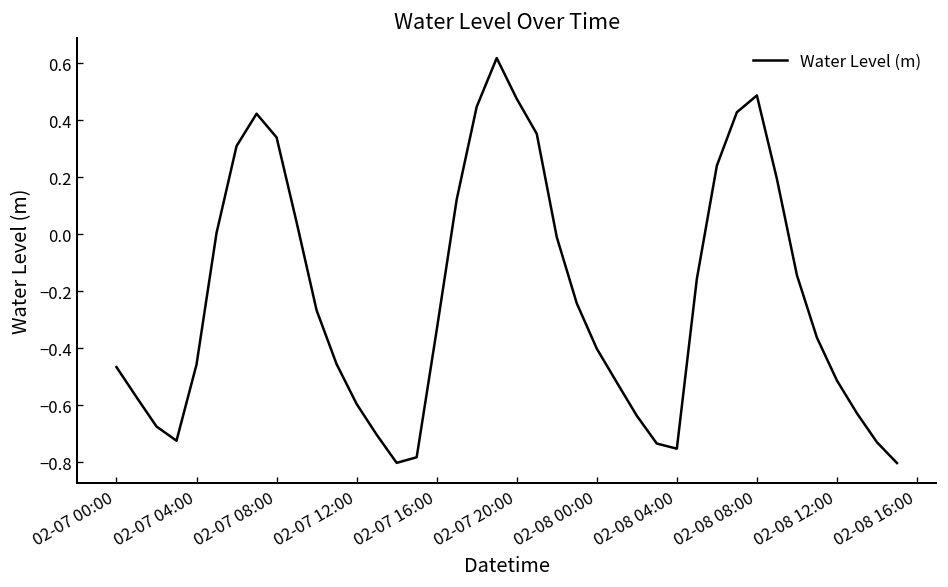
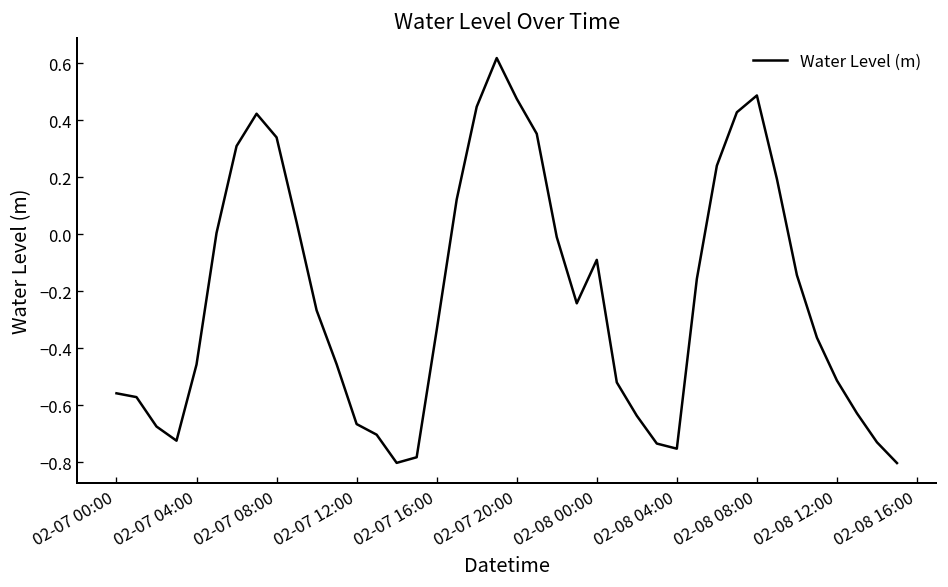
  {
-   "02-07 00:00": -0.47,
+   "02-07 00:00": -0.56,
    "02-07 04:00": -0.46,
    "02-07 08:00": 0.34,
-   "02-07 12:00": -0.60,
+   "02-07 12:00": -0.67,
    "02-07 16:00": -0.34,
    "02-07 20:00": 0.48,
-   "02-08 00:00": -0.40,
+   "02-08 00:00": -0.09,
    "02-08 04:00": -0.75,
    "02-08 08:00": 0.49,
    "02-08 12:00": -0.51
  }
